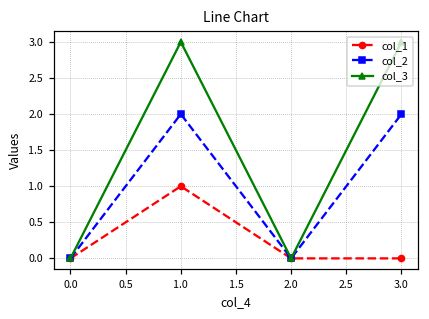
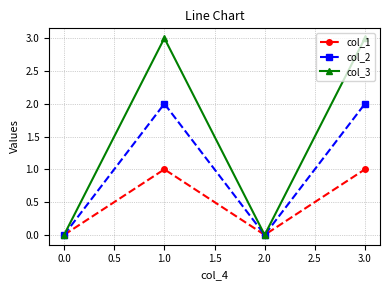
  {
    "col_1": {
      "1.0": 1,
-     "3.0": 0
+     "3.0": 1
    },
    "col_2": {
      "1.0": 2,
      "3.0": 2
    },
    "col_3": {
      "1.0": 3
    }
  }
